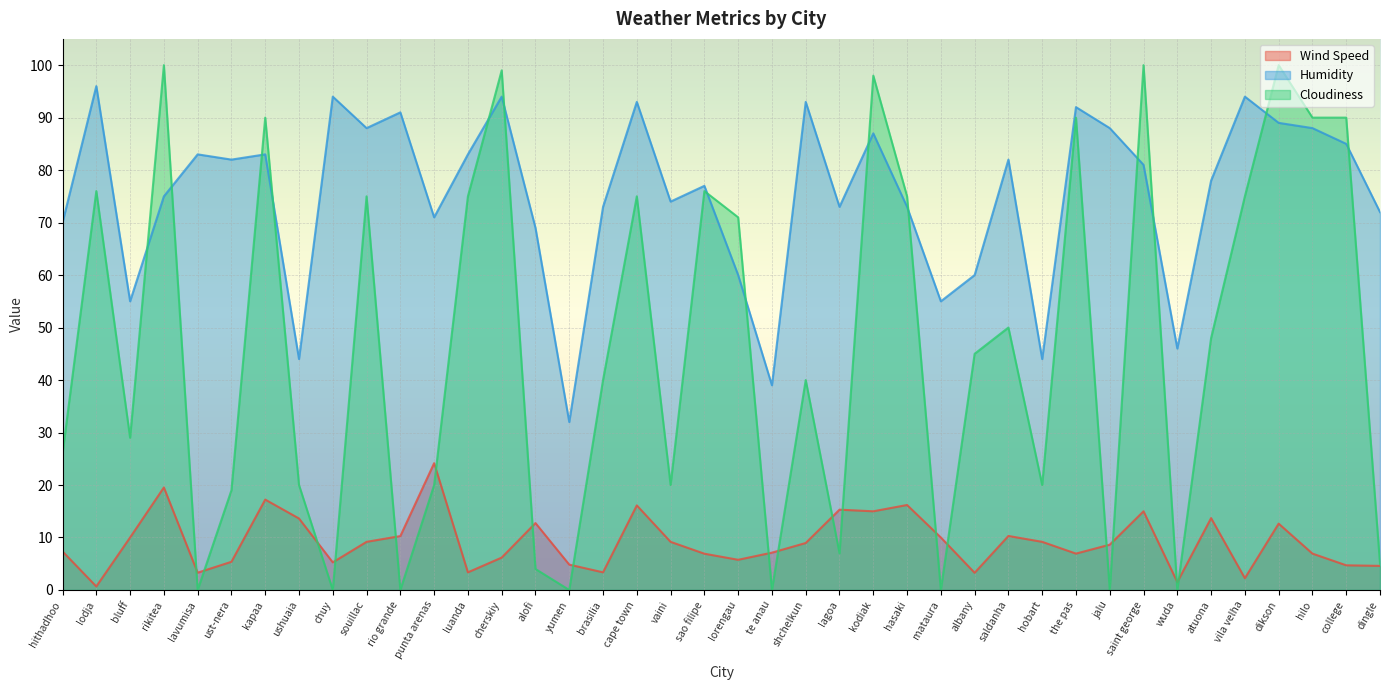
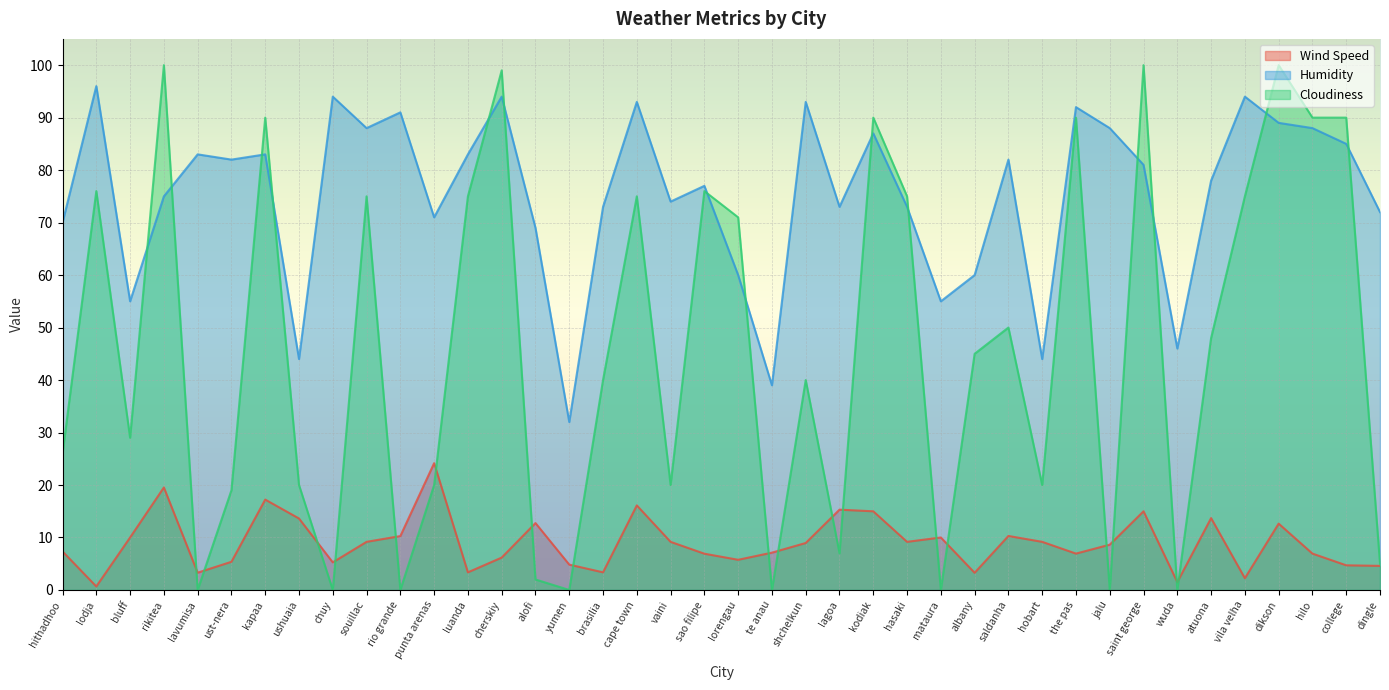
  {
    "Wind Speed": {
      "hithadhoo": 7,
      "lodja": 1,
      "bluff": 10,
      "rikitea": 20,
      "lavumisa": 3,
      "ust-nera": 5,
      "kapaa": 17,
      "ushuaia": 14,
      "chuy": 5,
      "souillac": 9,
      "rio grande": 10,
      "punta arenas": 24,
      "luanda": 3,
      "cherskiy": 6,
      "alofi": 13,
      "yumen": 5,
      "brasilia": 3,
      "cape town": 16,
      "vaini": 9,
      "sao filipe": 7,
      "lorengau": 6,
      "te anau": 7,
      "shchelkun": 9,
      "lagoa": 15,
      "kodiak": 15,
-     "hasaki": 16,
+     "hasaki": 9,
      "mataura": 10,
      "albany": 3,
      "saldanha": 10,
      "hobart": 9,
      "the pas": 7,
      "jalu": 9,
      "saint george": 15,
      "wuda": 2,
      "atuona": 14,
      "vila velha": 2,
      "dikson": 13,
      "hilo": 7,
      "college": 5
    },
    "Humidity": {
      "hithadhoo": 70,
      "lodja": 96,
      "bluff": 55,
      "rikitea": 75,
      "lavumisa": 83,
      "ust-nera": 82,
      "kapaa": 83,
      "ushuaia": 44,
      "chuy": 94,
      "souillac": 88,
      "rio grande": 91,
      "punta arenas": 71,
      "luanda": 83,
      "cherskiy": 94,
      "alofi": 69,
      "yumen": 32,
      "brasilia": 73,
      "cape town": 93,
      "vaini": 74,
      "sao filipe": 77,
      "lorengau": 60,
      "te anau": 39,
      "shchelkun": 93,
      "lagoa": 73,
      "kodiak": 87,
      "hasaki": 73,
      "mataura": 55,
      "albany": 60,
      "saldanha": 82,
      "hobart": 44,
      "the pas": 92,
      "jalu": 88,
      "saint george": 81,
      "wuda": 46,
      "atuona": 78,
      "vila velha": 94,
      "dikson": 89,
      "hilo": 88,
      "college": 85,
      "dingle": 72
    },
    "Cloudiness": {
      "hithadhoo": 26,
      "lodja": 76,
      "bluff": 29,
      "rikitea": 100,
      "lavumisa": 0,
      "ust-nera": 19,
      "kapaa": 90,
      "ushuaia": 20,
      "chuy": 0,
      "souillac": 75,
      "rio grande": 0,
      "punta arenas": 20,
      "luanda": 75,
      "cherskiy": 99,
-     "alofi": 4,
+     "alofi": 2,
      "yumen": 0,
      "brasilia": 40,
      "cape town": 75,
      "vaini": 20,
      "sao filipe": 76,
      "lorengau": 71,
      "te anau": 0,
      "shchelkun": 40,
      "lagoa": 7,
-     "kodiak": 98,
+     "kodiak": 90,
      "hasaki": 75,
      "mataura": 0,
      "albany": 45,
      "saldanha": 50,
      "hobart": 20,
      "the pas": 90,
      "jalu": 0,
      "saint george": 100,
      "wuda": 0,
      "atuona": 48,
      "vila velha": 75,
      "hilo": 90,
      "college": 90
    }
  }
